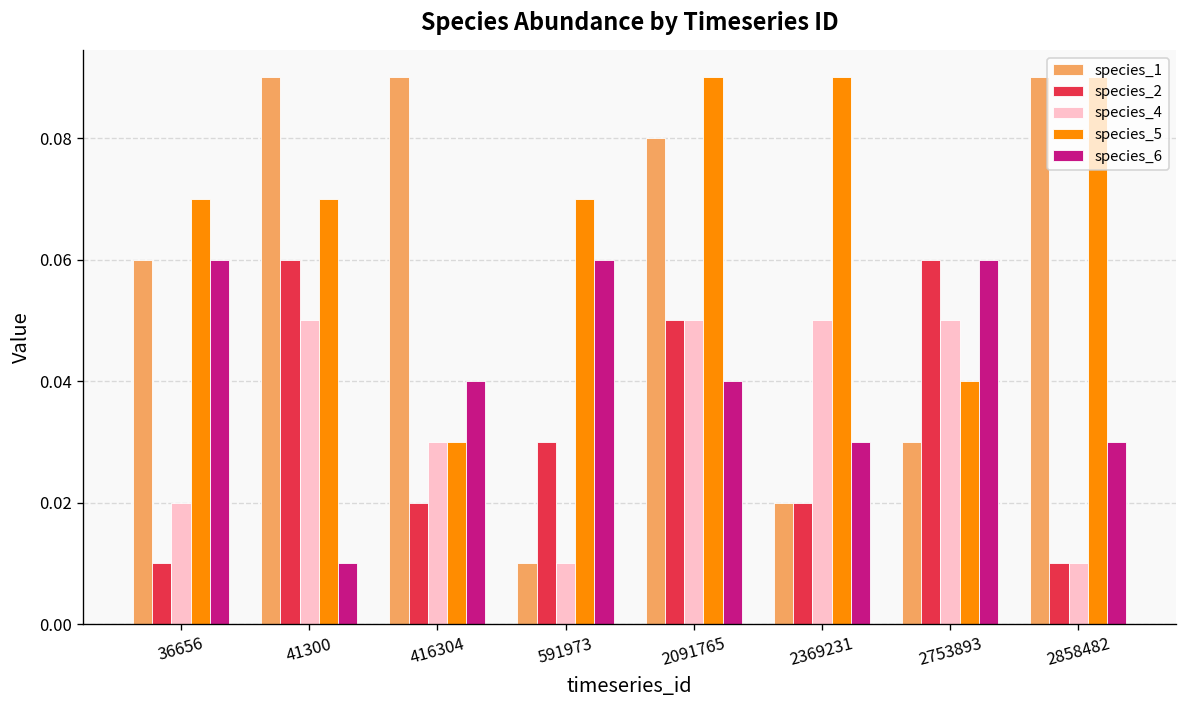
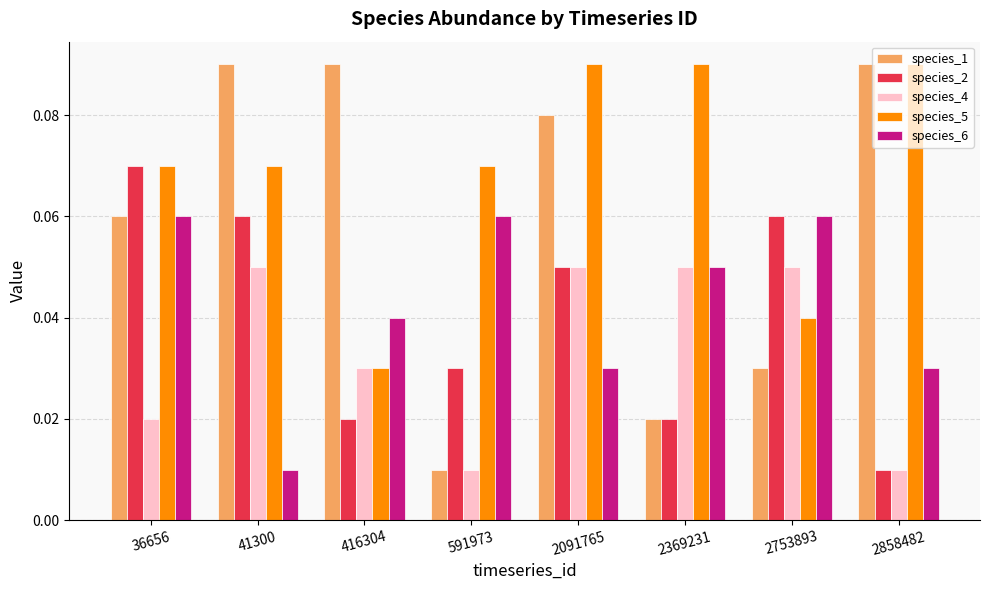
  {
    "species_1": {
      "36656": 0.06,
      "41300": 0.09,
      "416304": 0.09,
      "591973": 0.01,
      "2091765": 0.08,
      "2369231": 0.02,
      "2753893": 0.03,
      "2858482": 0.09
    },
    "species_2": {
-     "36656": 0.01,
+     "36656": 0.07,
      "41300": 0.06,
      "416304": 0.02,
      "591973": 0.03,
      "2091765": 0.05,
      "2369231": 0.02,
      "2753893": 0.06,
      "2858482": 0.01
    },
    "species_4": {
      "36656": 0.02,
      "41300": 0.05,
      "416304": 0.03,
      "591973": 0.01,
      "2091765": 0.05,
      "2369231": 0.05,
      "2753893": 0.05,
      "2858482": 0.01
    },
    "species_5": {
      "36656": 0.07,
      "41300": 0.07,
      "416304": 0.03,
      "591973": 0.07,
      "2091765": 0.09,
      "2369231": 0.09,
      "2753893": 0.04
    },
    "species_6": {
      "36656": 0.06,
      "41300": 0.01,
      "416304": 0.04,
      "591973": 0.06,
-     "2091765": 0.04,
-     "2369231": 0.03,
+     "2091765": 0.03,
+     "2369231": 0.05,
      "2753893": 0.06,
      "2858482": 0.03
    }
  }
